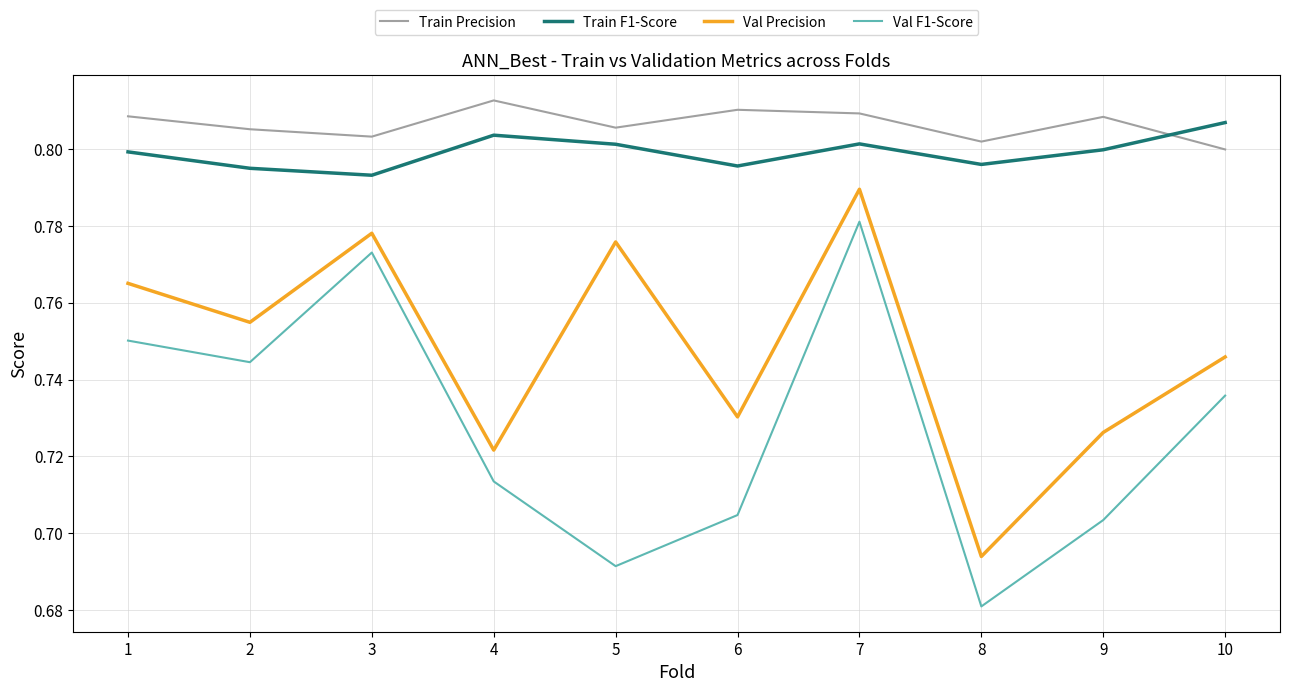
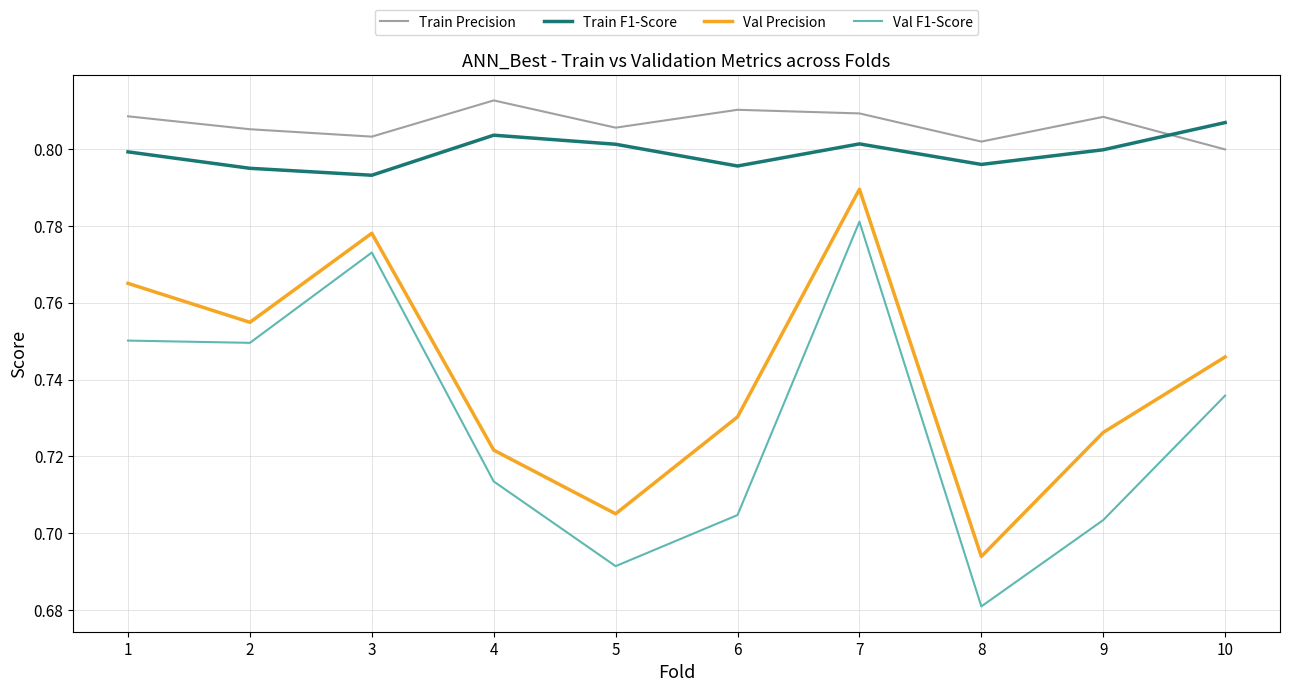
  {
    "Train Precision": {
      "1": 0.808,
      "2": 0.805,
      "3": 0.803,
      "4": 0.813,
      "5": 0.806,
      "6": 0.810,
      "7": 0.809,
      "8": 0.802,
      "9": 0.808,
      "10": 0.800
    },
    "Train F1-Score": {
      "1": 0.799,
      "2": 0.795,
      "3": 0.793,
      "4": 0.804,
      "5": 0.801,
      "6": 0.796,
      "7": 0.801,
      "8": 0.796,
      "9": 0.800,
      "10": 0.807
    },
    "Val Precision": {
      "1": 0.765,
      "2": 0.755,
      "3": 0.778,
      "4": 0.722,
-     "5": 0.776,
+     "5": 0.705,
      "6": 0.730,
      "7": 0.789,
      "8": 0.694,
      "9": 0.726,
      "10": 0.746
    },
    "Val F1-Score": {
      "1": 0.750,
-     "2": 0.745,
+     "2": 0.750,
      "3": 0.773,
      "4": 0.714,
      "5": 0.691,
      "6": 0.705,
      "7": 0.781,
      "8": 0.681,
      "9": 0.703,
      "10": 0.736
    }
  }
